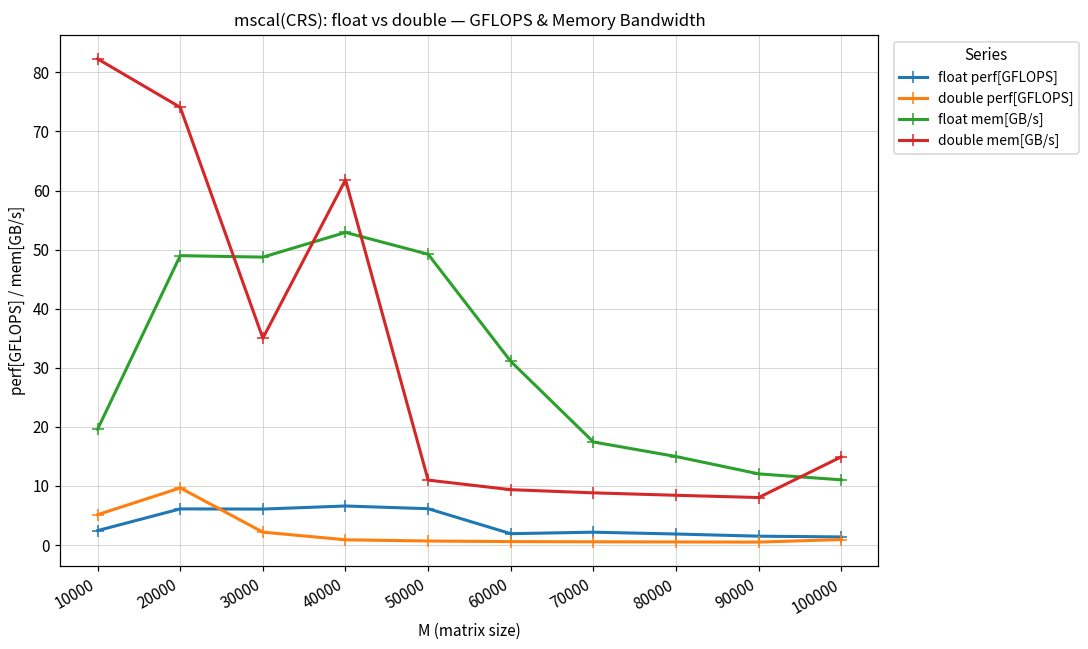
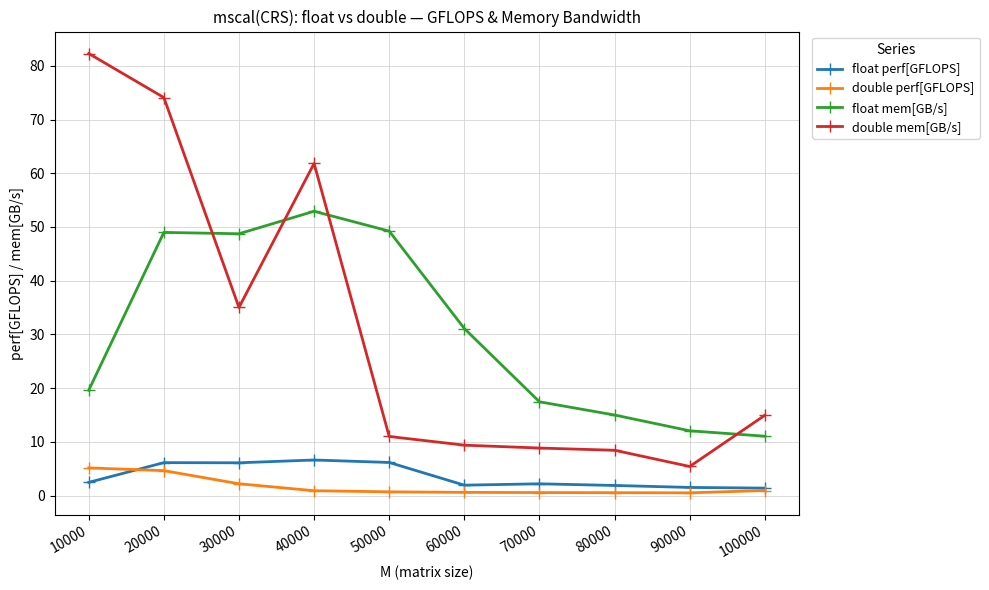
  {
    "float perf[GFLOPS]": {
      "10000": 2,
      "20000": 6,
      "30000": 6,
      "40000": 7,
      "50000": 6,
      "60000": 2,
      "70000": 2,
      "80000": 2,
      "90000": 2
    },
    "double perf[GFLOPS]": {
      "10000": 5,
-     "20000": 10,
+     "20000": 5,
      "30000": 2,
      "40000": 1,
      "50000": 1,
      "60000": 1,
      "70000": 1,
      "80000": 1,
      "90000": 1
    },
    "float mem[GB/s]": {
      "10000": 20,
      "20000": 49,
      "30000": 49,
      "40000": 53,
      "50000": 49,
      "60000": 31,
      "70000": 17,
      "80000": 15,
      "90000": 12,
      "100000": 11
    },
    "double mem[GB/s]": {
      "10000": 82,
      "20000": 74,
      "30000": 35,
      "40000": 62,
      "50000": 11,
      "60000": 9,
      "70000": 9,
      "80000": 8,
-     "90000": 8,
+     "90000": 5,
      "100000": 15
    }
  }
